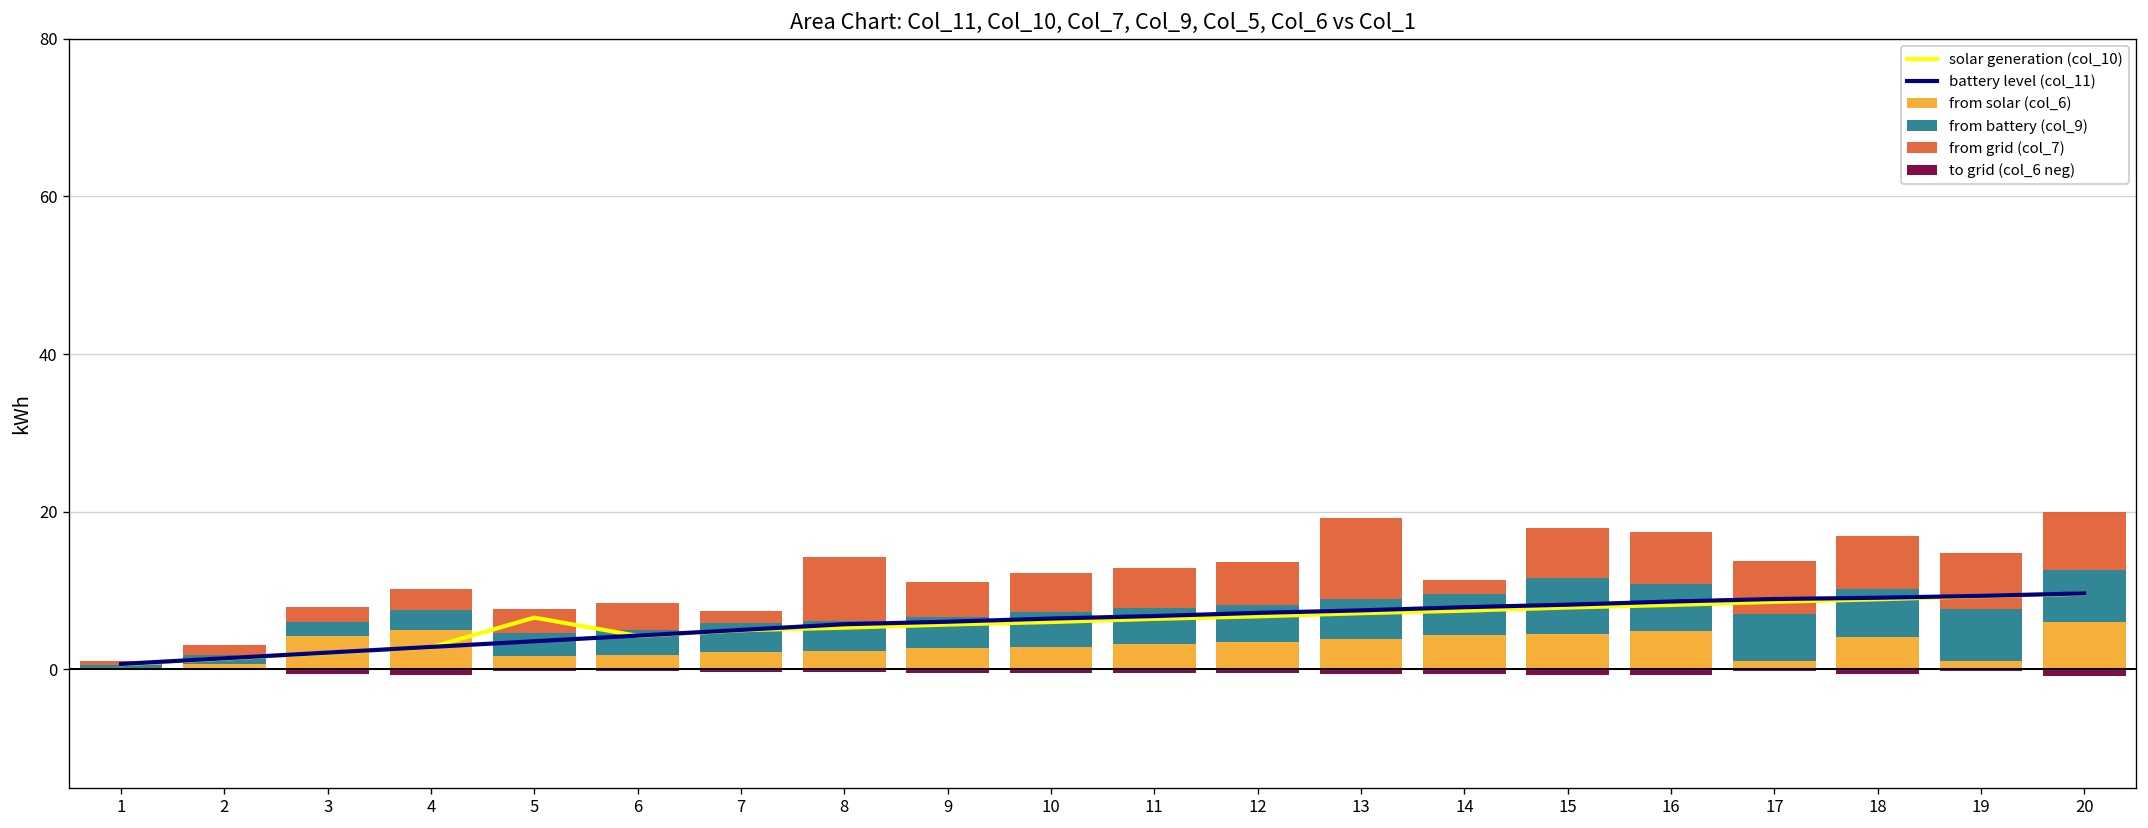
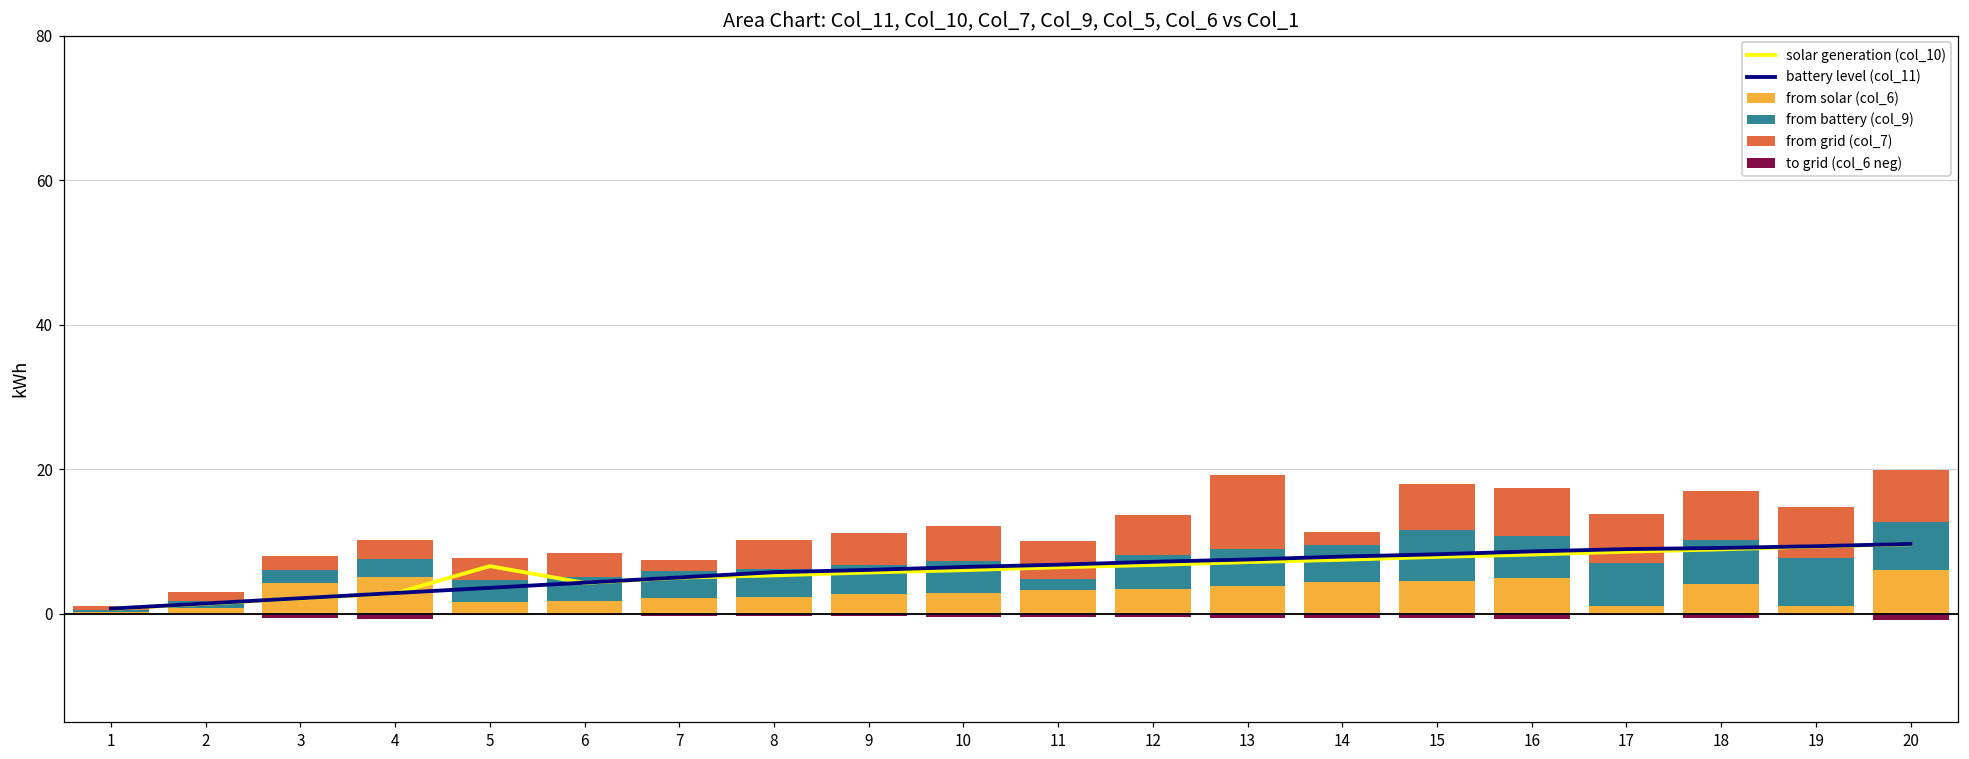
  {
    "from solar (col_6)": {
      "2": 1,
      "3": 4,
      "4": 5,
      "5": 2,
      "6": 2,
      "7": 2,
      "8": 2,
      "9": 3,
      "10": 3,
      "11": 3,
      "12": 3,
      "13": 4,
      "14": 4,
      "15": 5,
      "16": 5,
      "17": 1,
      "18": 4,
      "19": 1,
      "20": 6
    },
    "solar generation (col_10)": {
      "5": 7,
      "8": 5,
      "10": 6,
      "12": 7,
      "14": 7,
      "16": 8
    },
    "from battery (col_9)": {
      "2": 1,
      "3": 2,
      "4": 3,
      "5": 3,
      "6": 3,
      "7": 4,
      "8": 4,
      "9": 4,
      "10": 4,
-     "11": 4,
+     "11": 2,
      "12": 5,
      "13": 5,
      "14": 5,
      "15": 7,
      "16": 6,
      "17": 6,
      "18": 6,
      "19": 7,
      "20": 7
    },
    "battery level (col_11)": {
      "5": 4,
      "8": 6,
      "10": 6,
      "12": 7,
      "14": 8,
      "16": 9
    },
    "from grid (col_7)": {
      "1": 1,
      "2": 1,
      "3": 2,
      "4": 3,
      "5": 3,
      "6": 3,
      "7": 2,
-     "8": 8,
+     "8": 4,
      "9": 4,
      "10": 5,
      "11": 5,
      "12": 6,
      "13": 10,
      "14": 2,
      "15": 6,
      "16": 7,
      "17": 7,
      "18": 7,
      "19": 7,
      "20": 7
    },
    "to grid (col_6 neg)": {
      "3": -1,
      "4": -1,
      "9": 0,
      "10": 0,
      "11": 0,
      "12": -1,
      "13": -1,
      "14": -1,
      "15": -1,
      "16": -1,
      "18": -1,
      "20": -1
    }
  }
